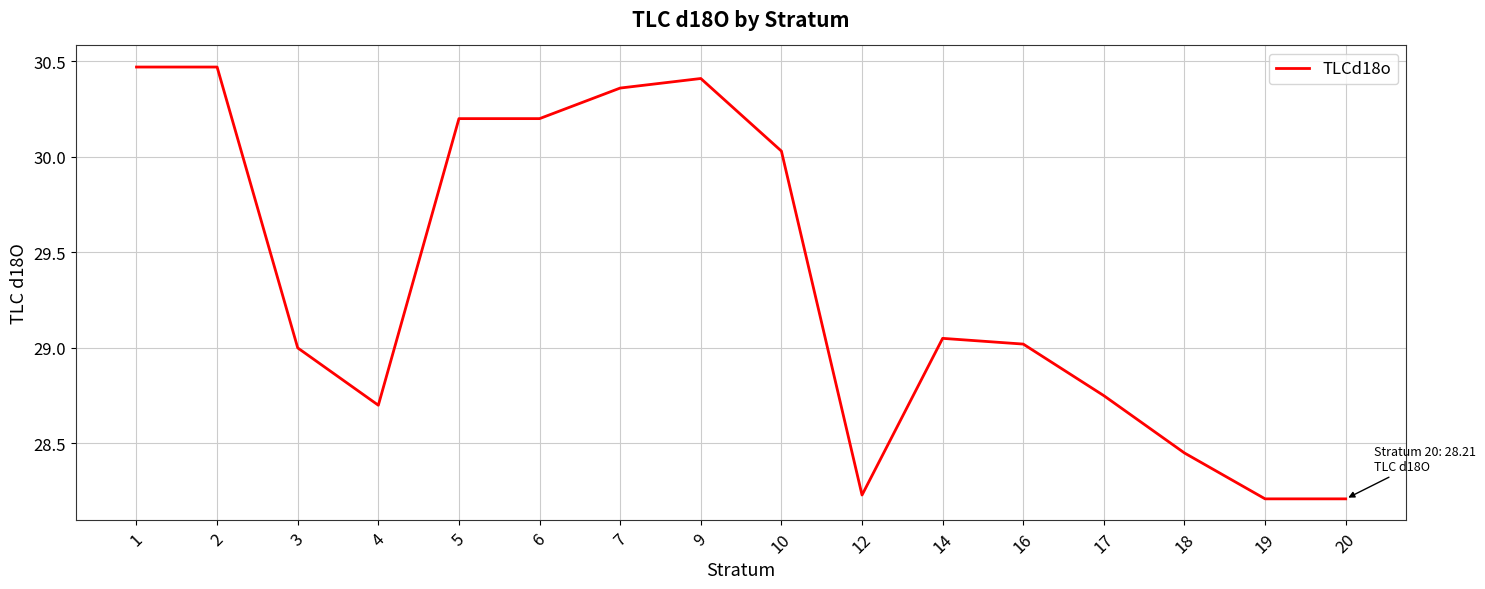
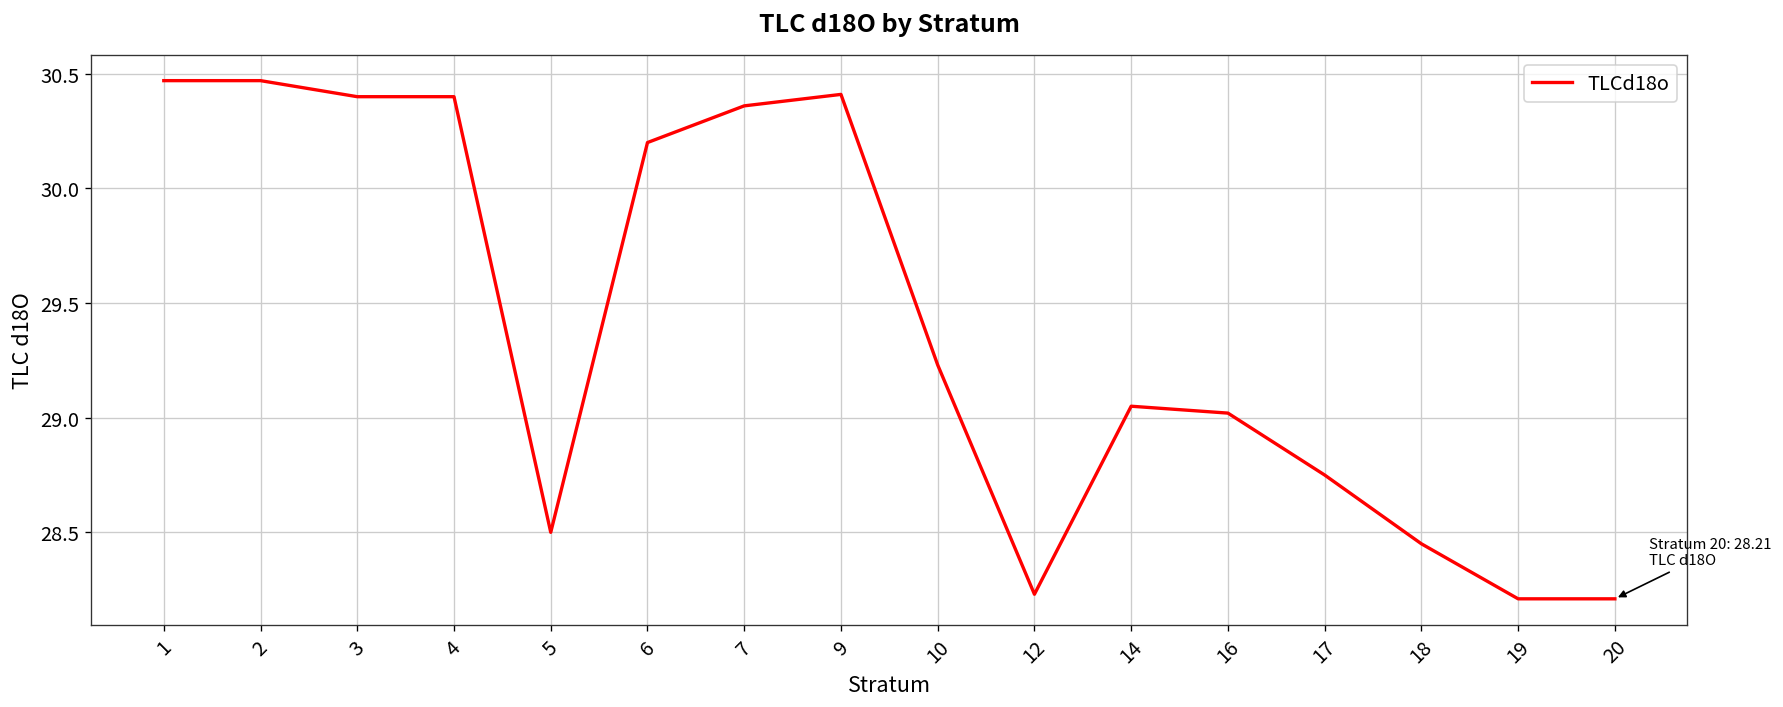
  {
    "1": 30.47,
    "2": 30.47,
-   "3": 29.0,
-   "4": 28.7,
-   "5": 30.2,
+   "3": 30.4,
+   "4": 30.4,
+   "5": 28.5,
    "6": 30.20,
    "7": 30.36,
    "9": 30.41,
-   "10": 30.03,
+   "10": 29.23,
    "12": 28.23,
    "14": 29.05,
    "16": 29.02,
    "17": 28.75,
    "18": 28.45,
    "19": 28.21
  }
